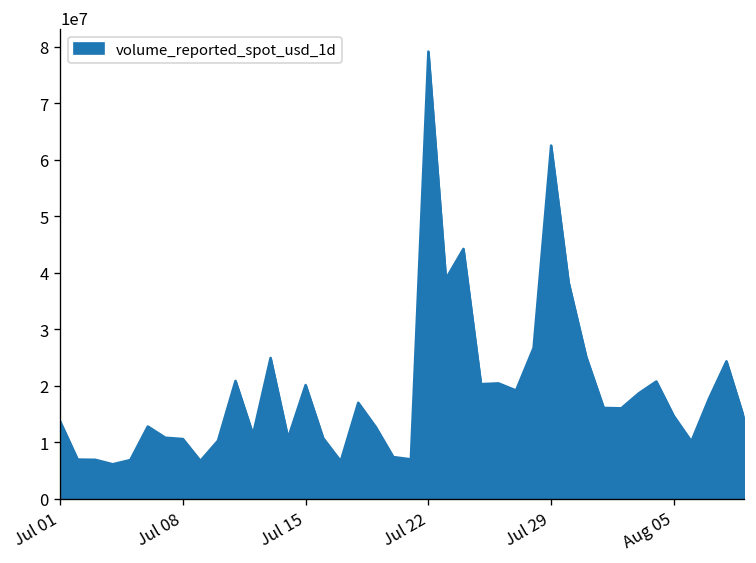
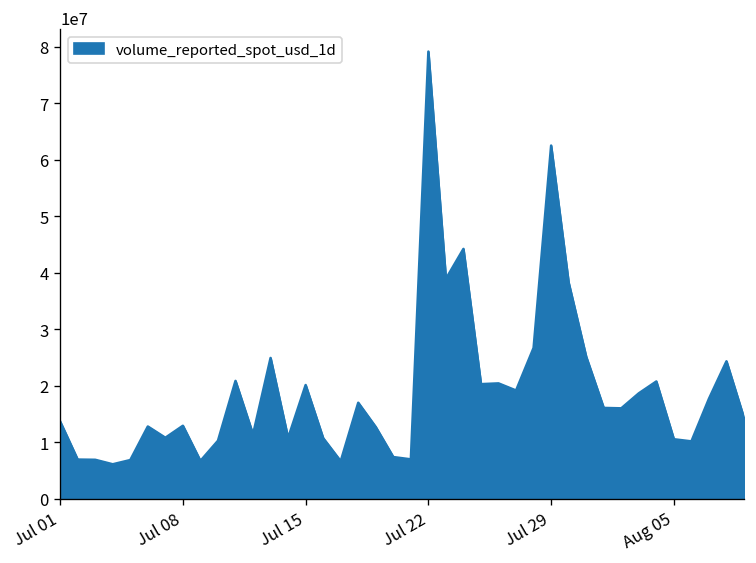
  {
    "Jul 01": 14000000,
-   "Jul 08": 11000000,
+   "Jul 08": 13000000,
    "Jul 15": 20000000,
    "Jul 22": 79000000,
    "Jul 29": 62000000,
-   "Aug 05": 15000000
+   "Aug 05": 11000000
  }
